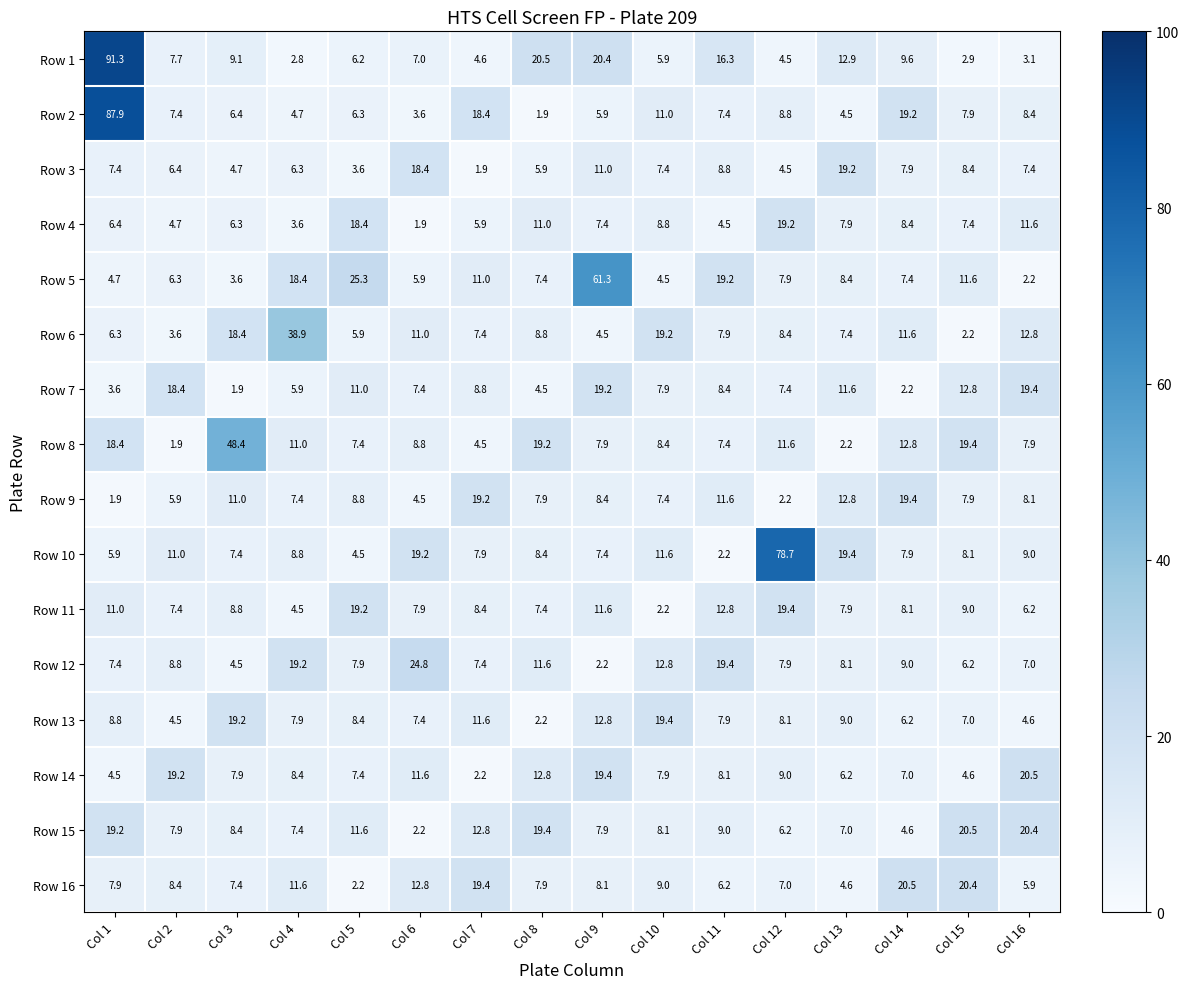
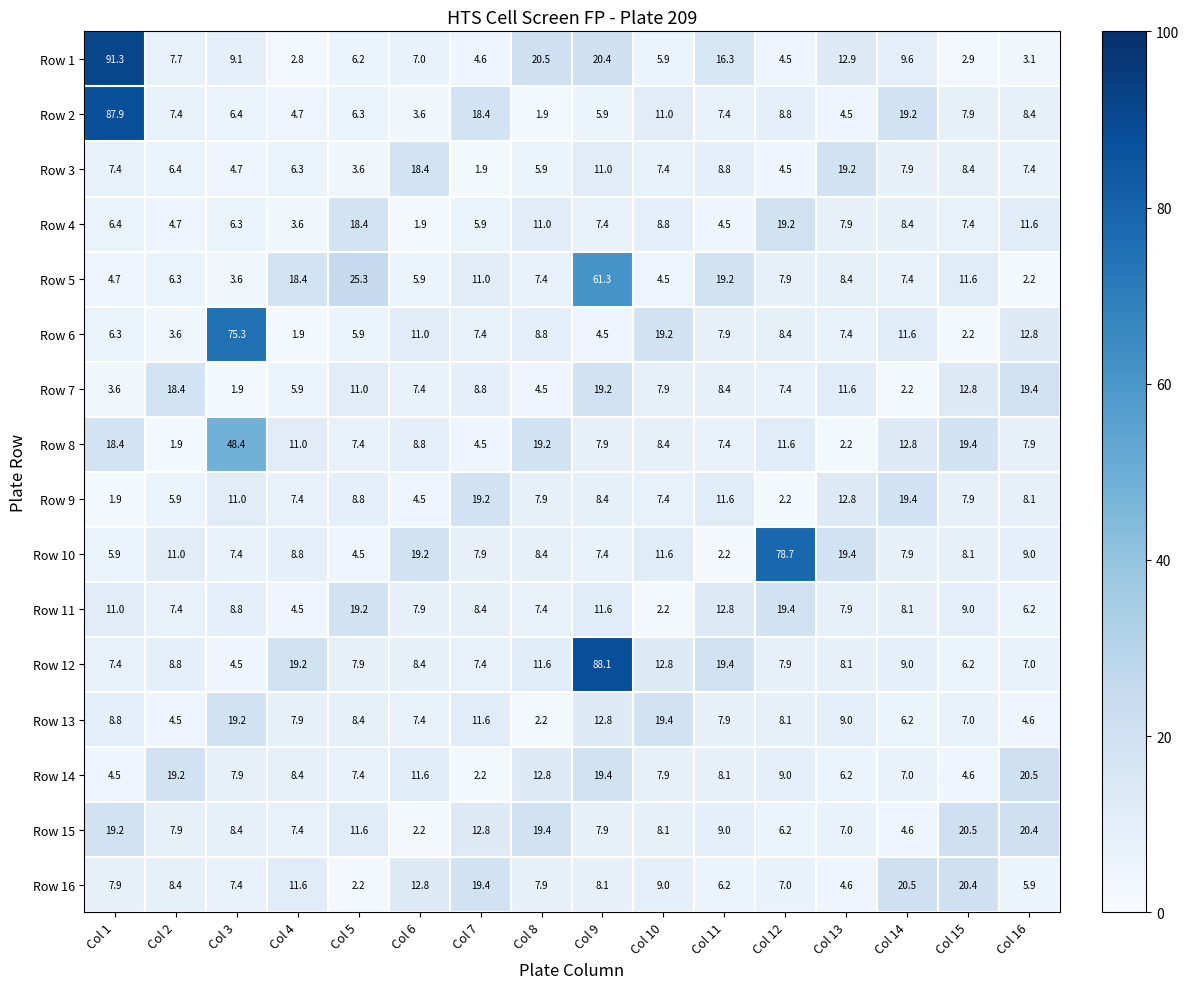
  {
    "Row 6": {
      "Col 1": 6.3,
      "Col 2": 3.6,
-     "Col 3": 18.4,
-     "Col 4": 38.9,
+     "Col 3": 75.3,
+     "Col 4": 1.9,
      "Col 5": 5.9,
      "Col 6": 11.0,
      "Col 7": 7.4,
      "Col 8": 8.8,
      "Col 9": 4.5,
      "Col 10": 19.2,
      "Col 11": 7.9,
      "Col 12": 8.4,
      "Col 13": 7.4,
      "Col 14": 11.6,
      "Col 15": 2.2,
      "Col 16": 12.8
    },
    "Row 12": {
      "Col 1": 7.4,
      "Col 2": 8.8,
      "Col 3": 4.5,
      "Col 4": 19.2,
      "Col 5": 7.9,
-     "Col 6": 24.8,
+     "Col 6": 8.4,
      "Col 7": 7.4,
      "Col 8": 11.6,
-     "Col 9": 2.2,
+     "Col 9": 88.1,
      "Col 10": 12.8,
      "Col 11": 19.4,
      "Col 12": 7.9,
      "Col 13": 8.1,
      "Col 14": 9.0,
      "Col 15": 6.2,
      "Col 16": 7.0
    }
  }
